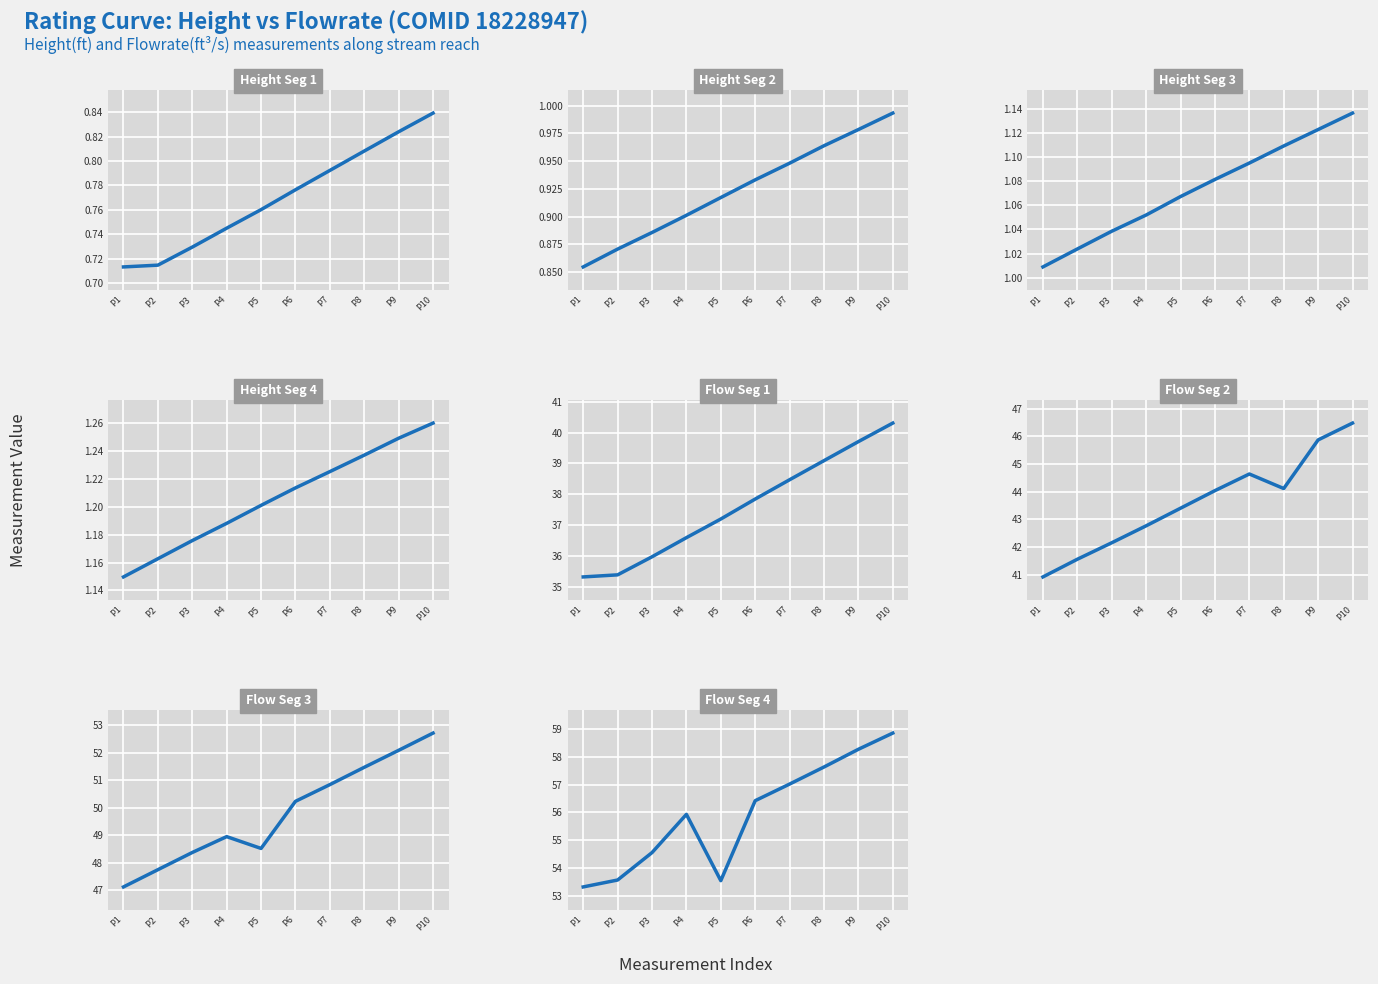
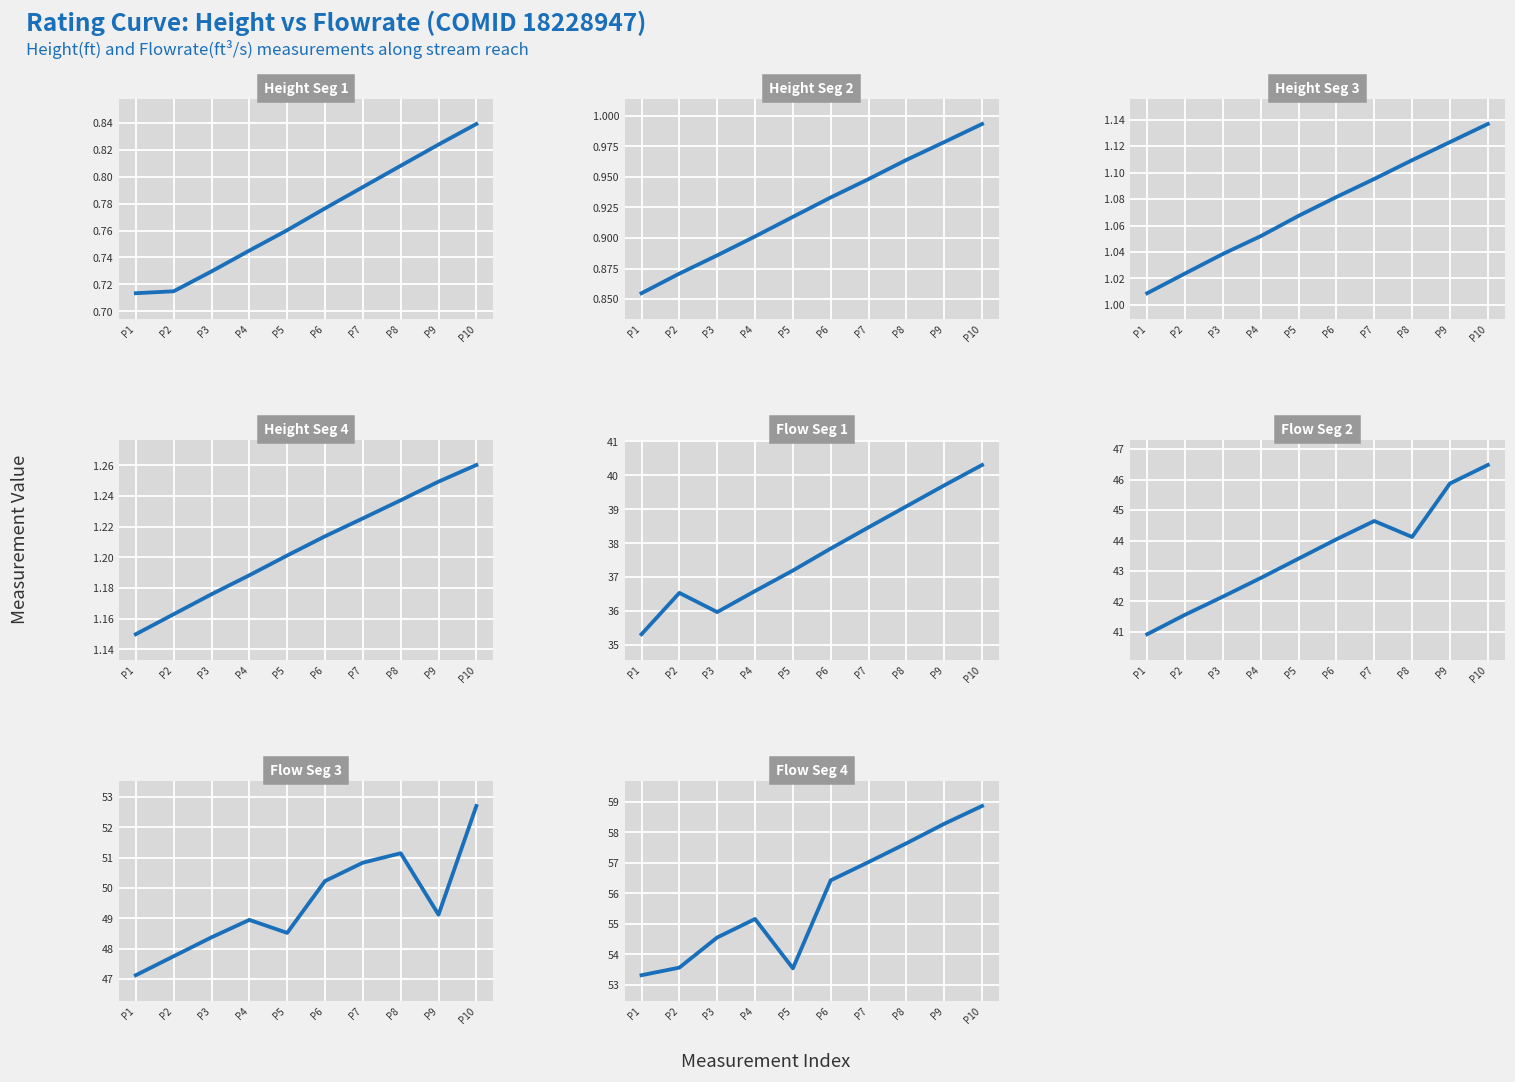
  {
    "Height Seg 1": {
      "P1": 0.713,
      "P2": 0.715,
      "P3": 0.730,
      "P4": 0.745,
      "P5": 0.760,
      "P6": 0.776,
      "P7": 0.792,
      "P8": 0.808,
      "P9": 0.824,
      "P10": 0.839
    },
    "Height Seg 2": {
      "P1": 0.855,
      "P2": 0.871,
      "P3": 0.886,
      "P4": 0.901,
      "P5": 0.917,
      "P6": 0.933,
      "P7": 0.948,
      "P8": 0.964,
      "P9": 0.979,
      "P10": 0.993
    },
    "Height Seg 3": {
      "P1": 1.009,
      "P2": 1.024,
      "P3": 1.039,
      "P4": 1.052,
      "P5": 1.067,
      "P6": 1.082,
      "P7": 1.095,
      "P8": 1.109,
      "P9": 1.123,
      "P10": 1.137
    },
    "Height Seg 4": {
      "P1": 1.150,
      "P2": 1.163,
      "P3": 1.176,
      "P4": 1.188,
      "P5": 1.201,
      "P6": 1.214,
      "P7": 1.225,
      "P8": 1.237,
      "P9": 1.249,
      "P10": 1.260
    },
    "Flow Seg 1": {
      "P1": 35.3,
-     "P2": 35.4,
+     "P2": 36.5,
      "P3": 36.0,
      "P4": 36.6,
      "P5": 37.2,
      "P6": 37.8,
      "P7": 38.5,
      "P8": 39.1,
      "P9": 39.7,
      "P10": 40.3
    },
    "Flow Seg 2": {
      "P1": 40.9,
      "P2": 41.6,
      "P3": 42.2,
      "P4": 42.8,
      "P5": 43.4,
      "P6": 44.0,
      "P7": 44.6,
      "P8": 44.1,
      "P9": 45.9,
      "P10": 46.5
    },
    "Flow Seg 3": {
      "P1": 47.1,
      "P2": 47.7,
      "P3": 48.4,
      "P4": 48.9,
      "P5": 48.5,
      "P6": 50.2,
      "P7": 50.8,
-     "P8": 51.5,
-     "P9": 52.1,
+     "P8": 51.1,
+     "P9": 49.1,
      "P10": 52.7
    },
    "Flow Seg 4": {
      "P1": 53.3,
      "P2": 53.6,
      "P3": 54.6,
-     "P4": 55.9,
+     "P4": 55.2,
      "P5": 53.5,
      "P6": 56.4,
      "P7": 57.0,
      "P8": 57.6,
      "P9": 58.3,
      "P10": 58.9
    }
  }
